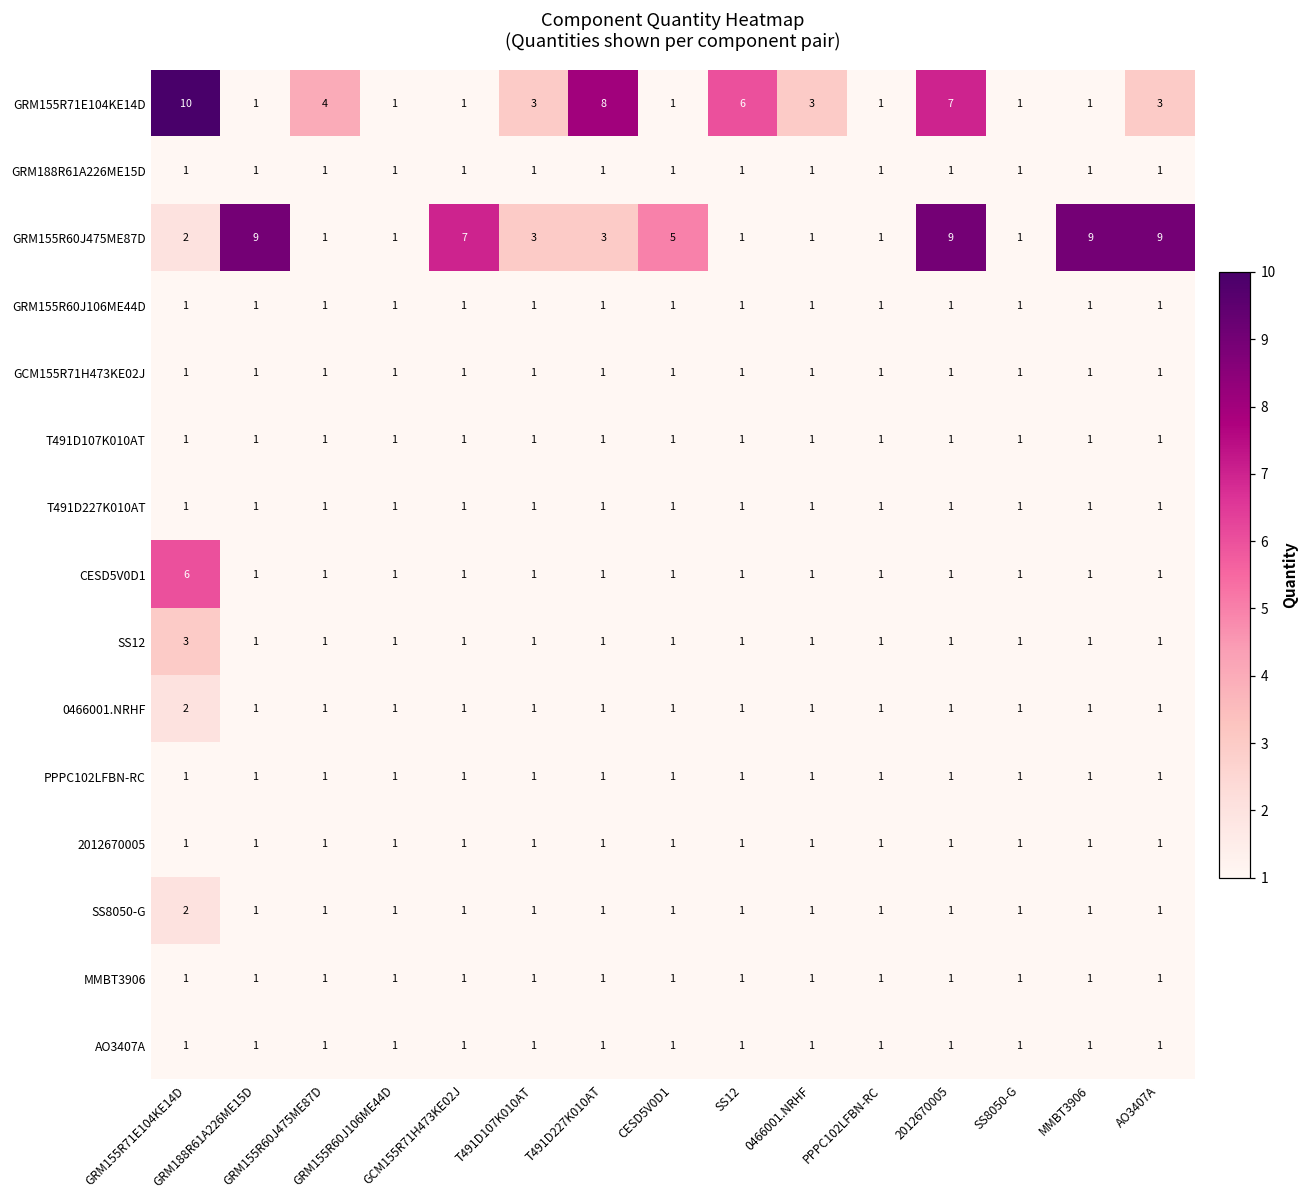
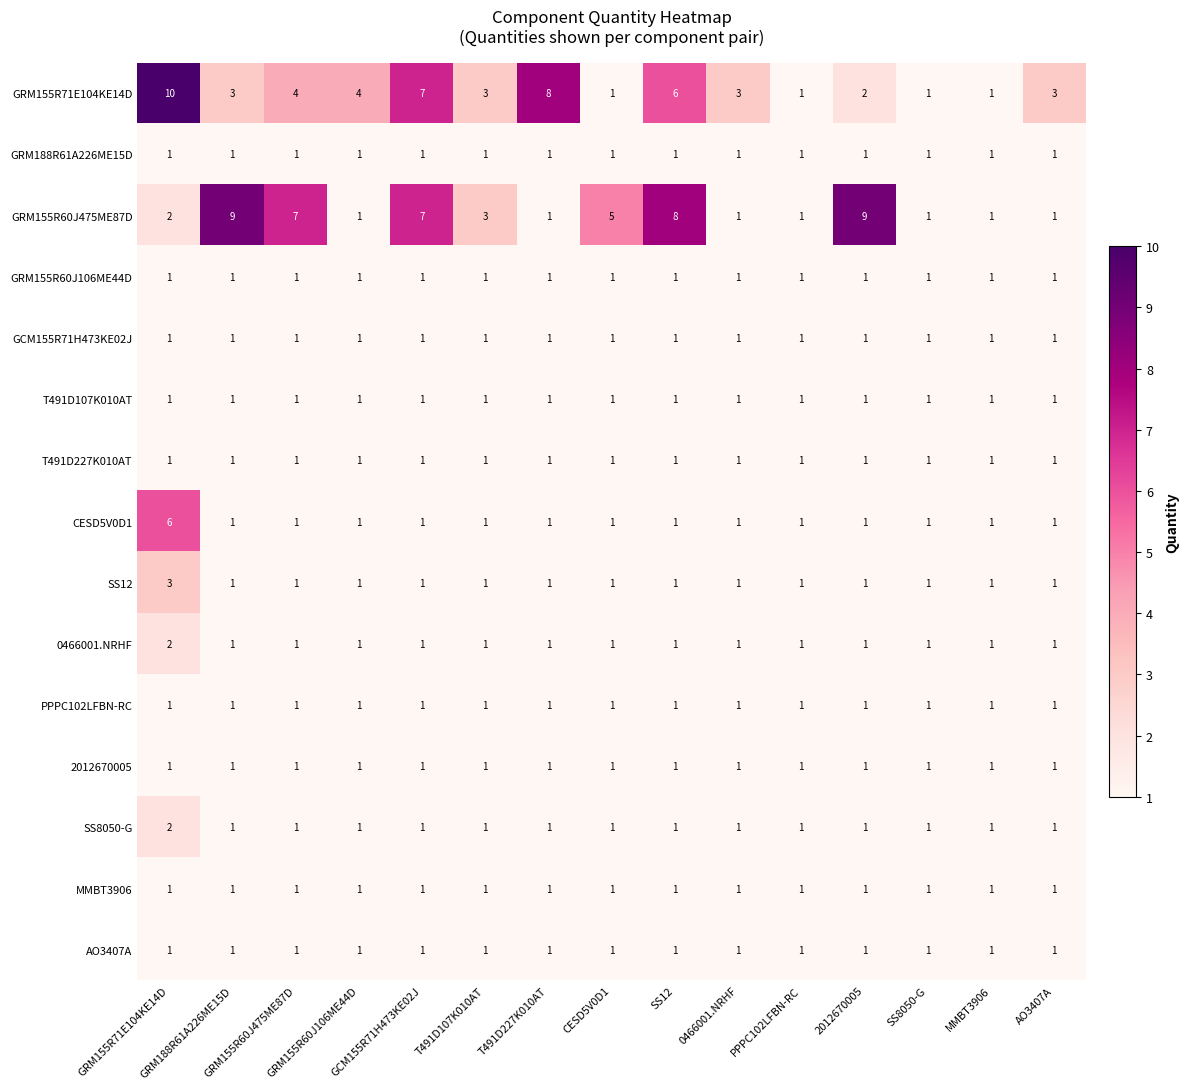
  {
    "GRM155R71E104KE14D": {
      "GRM155R71E104KE14D": 10,
-     "GRM188R61A226ME15D": 1,
+     "GRM188R61A226ME15D": 3,
      "GRM155R60J475ME87D": 4,
-     "GRM155R60J106ME44D": 1,
-     "GCM155R71H473KE02J": 1,
+     "GRM155R60J106ME44D": 4,
+     "GCM155R71H473KE02J": 7,
      "T491D107K010AT": 3,
      "T491D227K010AT": 8,
      "CESD5V0D1": 1,
      "SS12": 6,
      "0466001.NRHF": 3,
      "PPPC102LFBN-RC": 1,
-     "2012670005": 7,
+     "2012670005": 2,
      "SS8050-G": 1,
      "MMBT3906": 1,
      "AO3407A": 3
    },
    "GRM155R60J475ME87D": {
      "GRM155R71E104KE14D": 2,
      "GRM188R61A226ME15D": 9,
-     "GRM155R60J475ME87D": 1,
+     "GRM155R60J475ME87D": 7,
      "GRM155R60J106ME44D": 1,
      "GCM155R71H473KE02J": 7,
      "T491D107K010AT": 3,
-     "T491D227K010AT": 3,
+     "T491D227K010AT": 1,
      "CESD5V0D1": 5,
-     "SS12": 1,
+     "SS12": 8,
      "0466001.NRHF": 1,
      "PPPC102LFBN-RC": 1,
      "2012670005": 9,
      "SS8050-G": 1,
-     "MMBT3906": 9,
-     "AO3407A": 9
+     "MMBT3906": 1,
+     "AO3407A": 1
    }
  }
